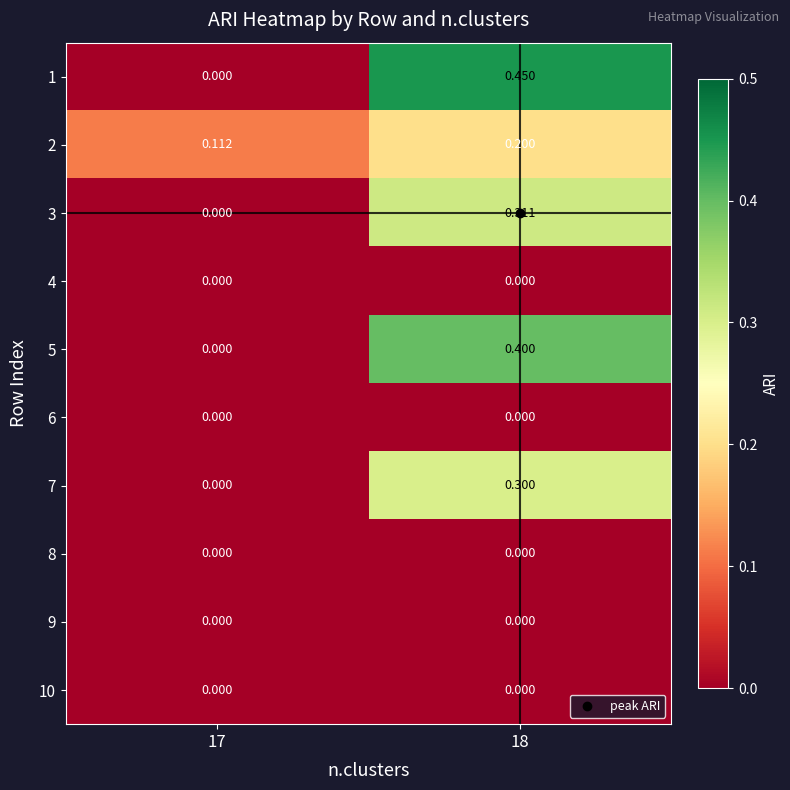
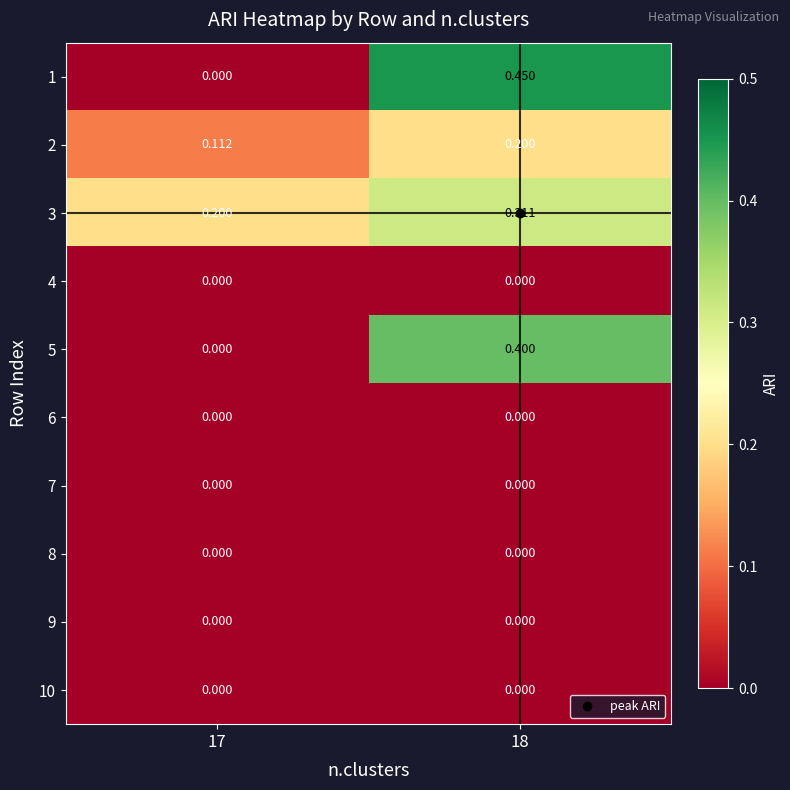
  {
    "1": {
      "17": 0.000,
      "18": 0.450
    },
    "2": {
      "17": 0.112,
      "18": 0.200
    },
    "3": {
-     "17": 0.000
+     "17": 0.200
    },
    "4": {
      "17": 0.000,
      "18": 0.000
    },
    "5": {
      "17": 0.000,
      "18": 0.400
    },
    "6": {
      "17": 0.000,
      "18": 0.000
    },
    "7": {
      "17": 0.000,
-     "18": 0.300
+     "18": 0.000
    },
    "8": {
      "17": 0.000,
      "18": 0.000
    },
    "9": {
      "17": 0.000,
      "18": 0.000
    },
    "10": {
      "17": 0.000,
      "18": 0.000
    }
  }
